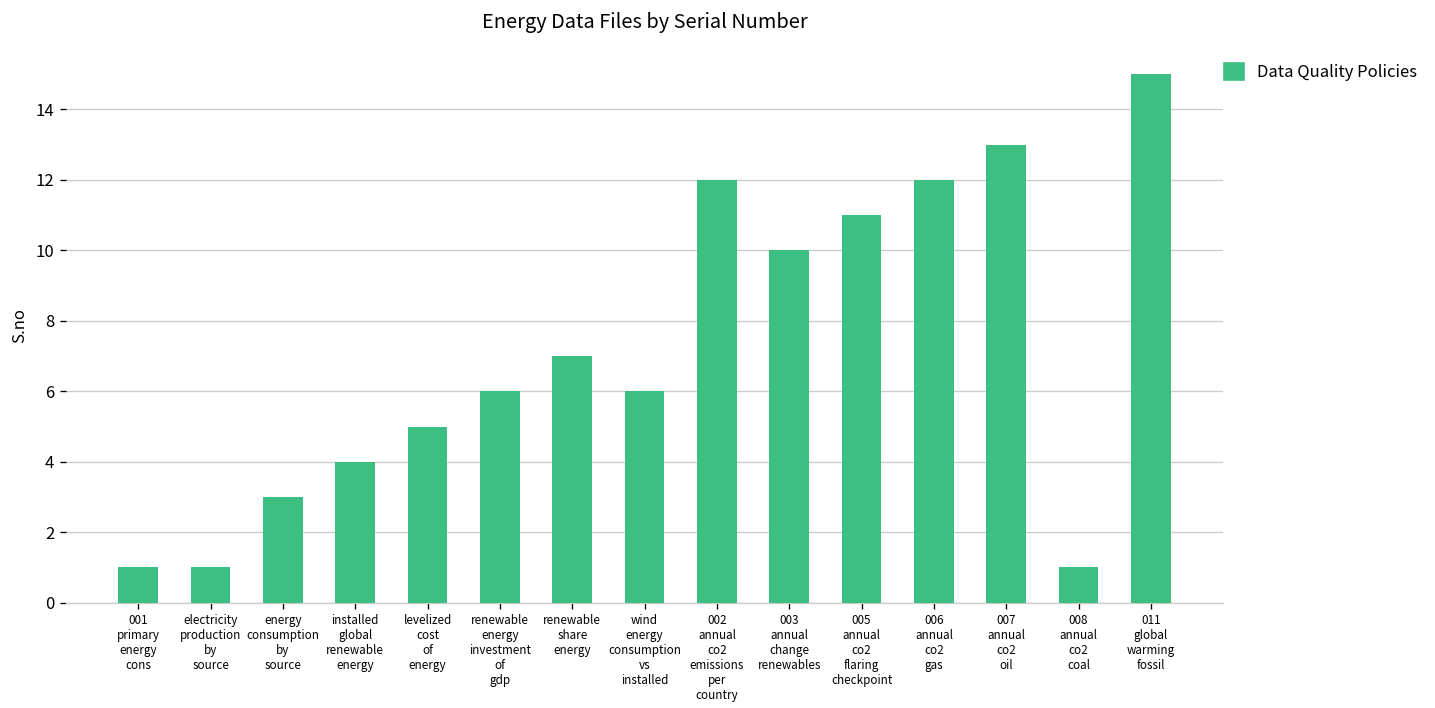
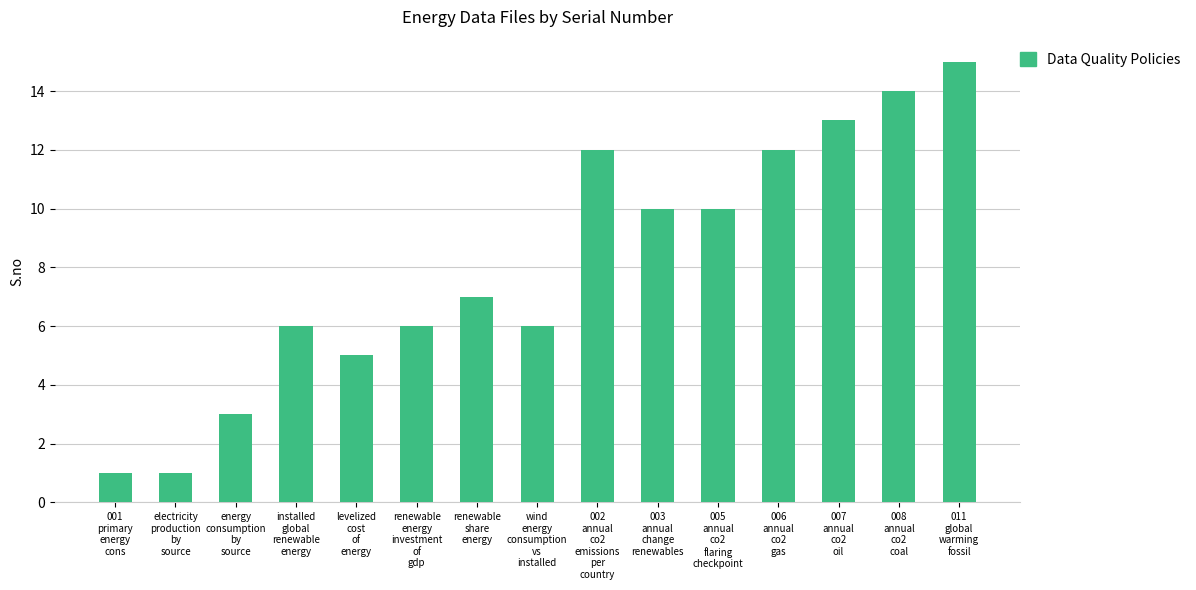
  {
    "001 primary energy cons": 1,
    "electricity production by source": 1,
    "energy consumption by source": 3,
-   "installed global renewable energy": 4,
+   "installed global renewable energy": 6,
    "levelized cost of energy": 5,
    "renewable energy investment of gdp": 6,
    "renewable share energy": 7,
    "wind energy consumption vs installed": 6,
    "002 annual co2 emissions per country": 12,
    "003 annual change renewables": 10,
-   "005 annual co2 flaring checkpoint": 11,
+   "005 annual co2 flaring checkpoint": 10,
    "006 annual co2 gas": 12,
    "007 annual co2 oil": 13,
-   "008 annual co2 coal": 1,
+   "008 annual co2 coal": 14,
    "011 global warming fossil": 15
  }
